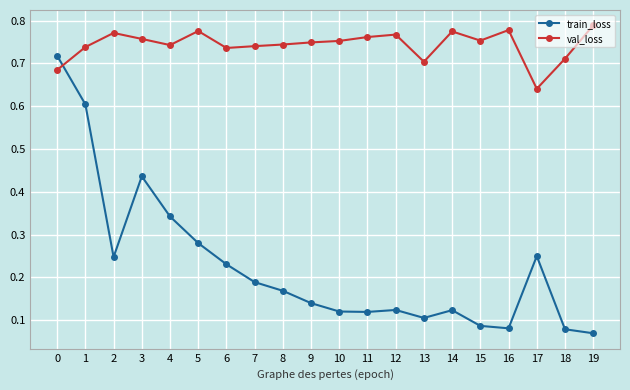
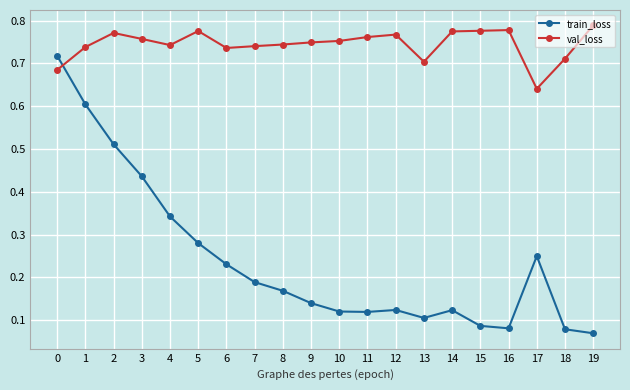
  {
    "train_loss": {
      "0": 0.72,
      "1": 0.60,
-     "2": 0.25,
+     "2": 0.51,
      "3": 0.44,
      "4": 0.34,
      "5": 0.28,
      "6": 0.23,
      "7": 0.19,
      "8": 0.17,
      "9": 0.14,
      "10": 0.12,
      "11": 0.12,
      "12": 0.12,
      "13": 0.11,
      "14": 0.12,
      "15": 0.09,
      "16": 0.08,
      "17": 0.25,
      "18": 0.08,
      "19": 0.07
    },
    "val_loss": {
      "0": 0.68,
      "1": 0.74,
      "2": 0.77,
      "3": 0.76,
      "4": 0.74,
      "5": 0.78,
      "6": 0.74,
      "7": 0.74,
      "8": 0.74,
      "9": 0.75,
      "10": 0.75,
      "11": 0.76,
      "12": 0.77,
      "13": 0.70,
      "14": 0.77,
-     "15": 0.75,
+     "15": 0.78,
      "16": 0.78,
      "17": 0.64,
      "18": 0.71
    }
  }
